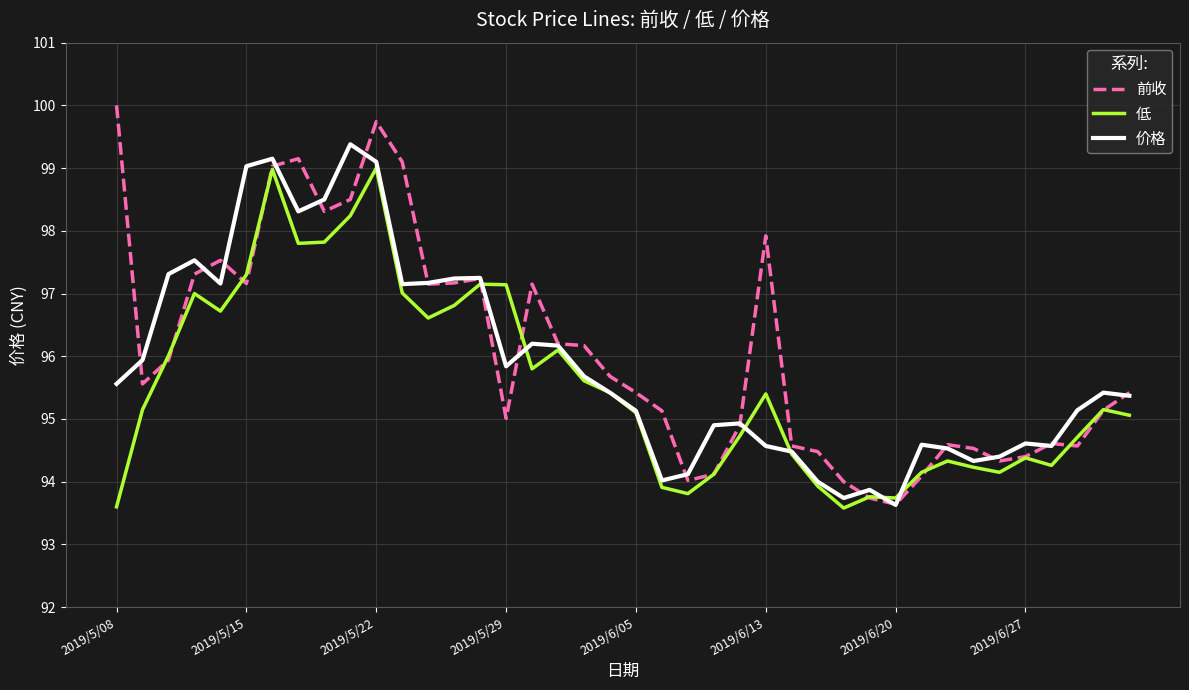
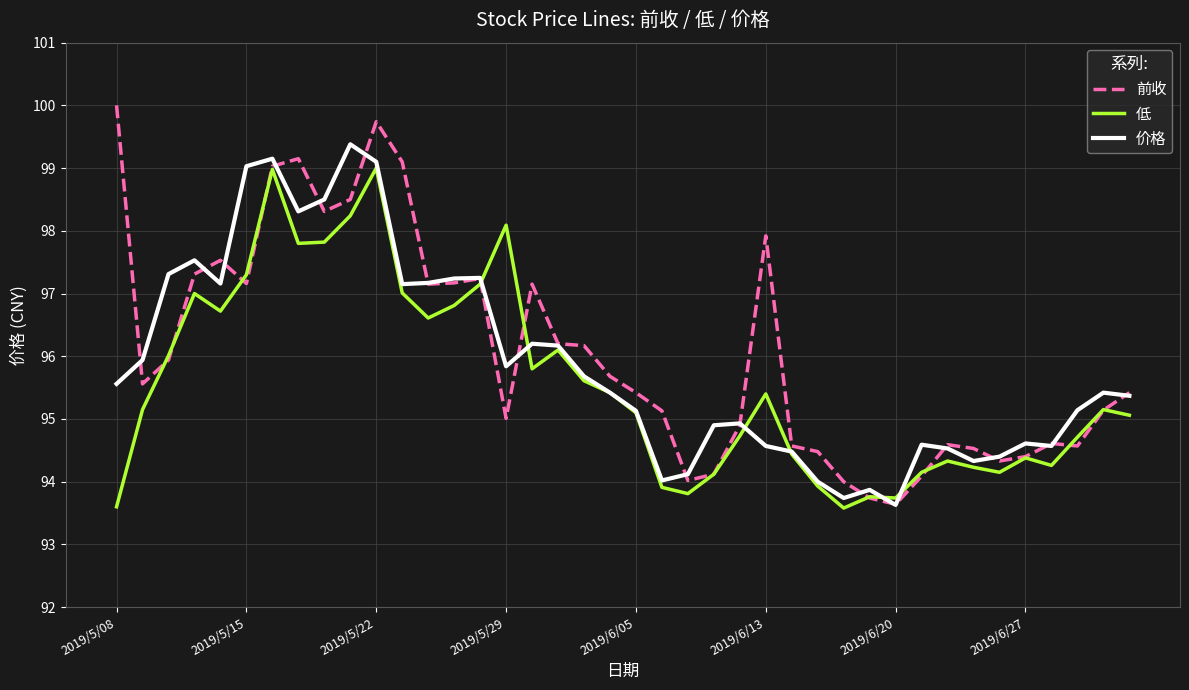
  {
    "前收": {
      "2019/5/08": 100.0,
      "2019/5/15": 97.2,
      "2019/5/22": 99.7,
      "2019/5/29": 95.0,
      "2019/6/05": 95.4,
      "2019/6/13": 97.9
    },
    "低": {
      "2019/5/08": 93.6,
      "2019/5/15": 97.3,
      "2019/5/22": 99.0,
-     "2019/5/29": 97.1,
+     "2019/5/29": 98.1,
      "2019/6/13": 95.4,
      "2019/6/20": 93.7
    },
    "价格": {
      "2019/5/08": 95.6,
      "2019/5/15": 99.0,
      "2019/5/22": 99.1,
      "2019/5/29": 95.8,
      "2019/6/13": 94.6,
      "2019/6/27": 94.6
    }
  }
